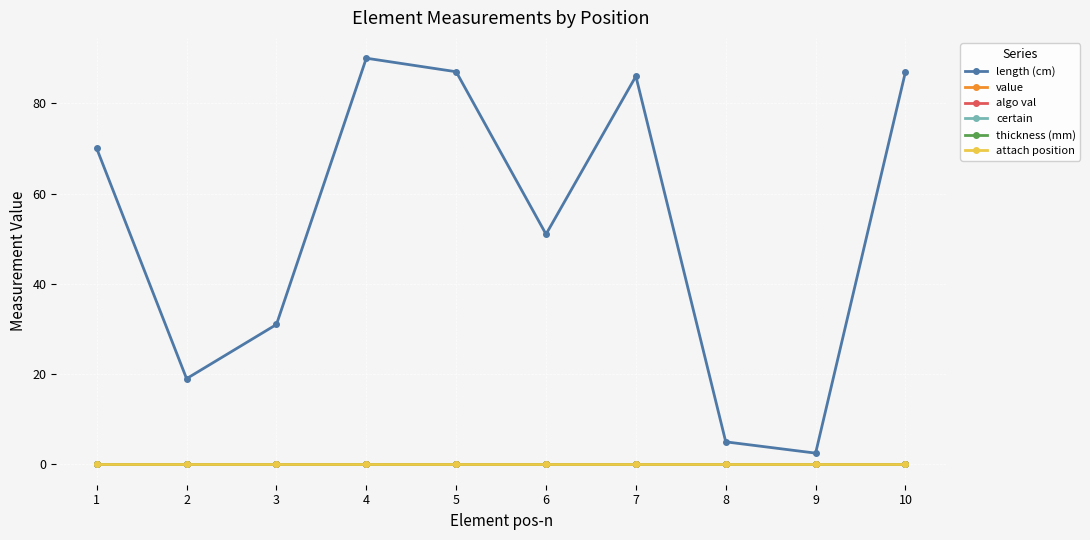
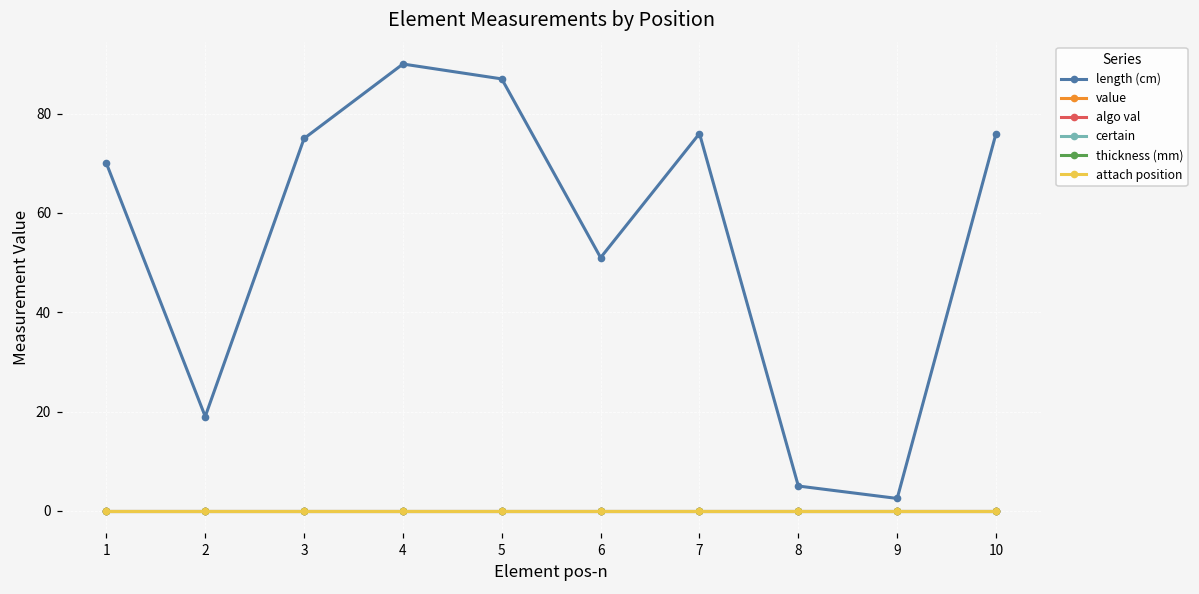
  {
    "length (cm)": {
      "1": 70,
      "2": 19,
-     "3": 31,
+     "3": 75,
      "4": 90,
      "5": 87,
      "6": 51,
-     "7": 86,
+     "7": 76,
      "8": 5,
      "9": 3,
-     "10": 87
+     "10": 76
    },
    "attach position": {
      "1": 0,
      "2": 0,
      "3": 0,
      "4": 0,
      "5": 0,
      "6": 0,
      "7": 0,
      "8": 0,
      "9": 0,
      "10": 0
    }
  }
